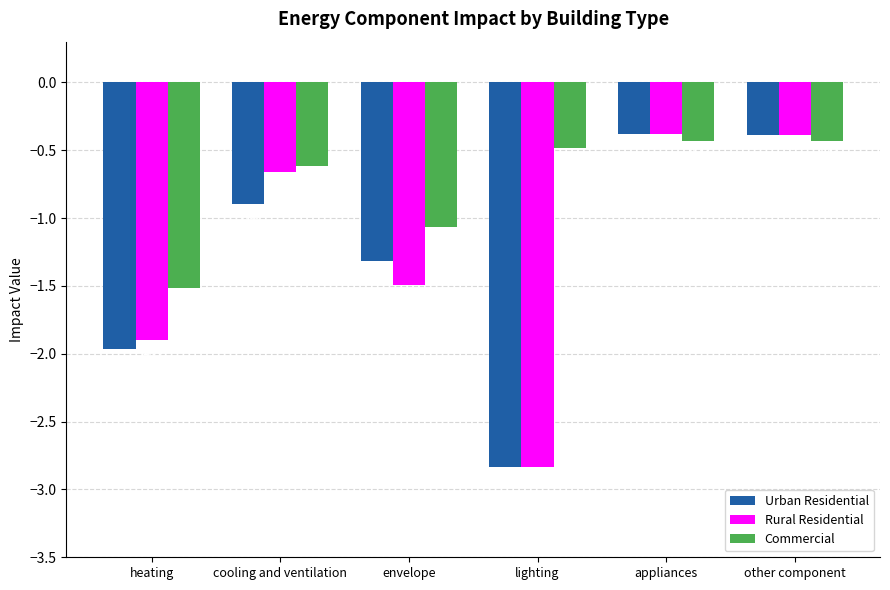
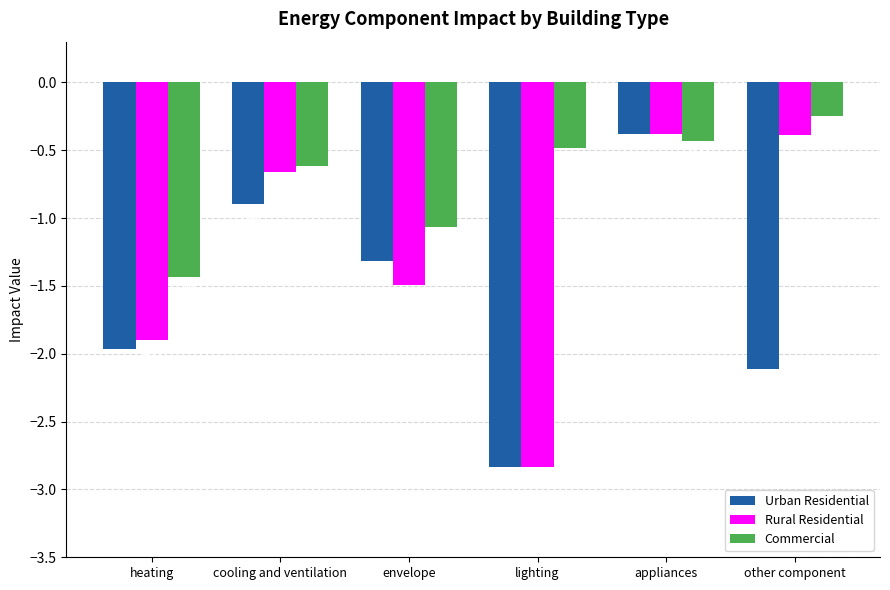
  {
    "Urban Residential": {
      "heating": -1.96,
      "cooling and ventilation": -0.89,
      "envelope": -1.31,
      "lighting": -2.83,
      "appliances": -0.38,
-     "other component": -0.39
+     "other component": -2.11
    },
    "Rural Residential": {
      "heating": -1.90,
      "cooling and ventilation": -0.66,
      "envelope": -1.49,
      "lighting": -2.83,
      "appliances": -0.38,
      "other component": -0.39
    },
    "Commercial": {
-     "heating": -1.51,
+     "heating": -1.43,
      "cooling and ventilation": -0.62,
      "envelope": -1.06,
      "lighting": -0.48,
      "appliances": -0.43,
-     "other component": -0.43
+     "other component": -0.25
    }
  }
